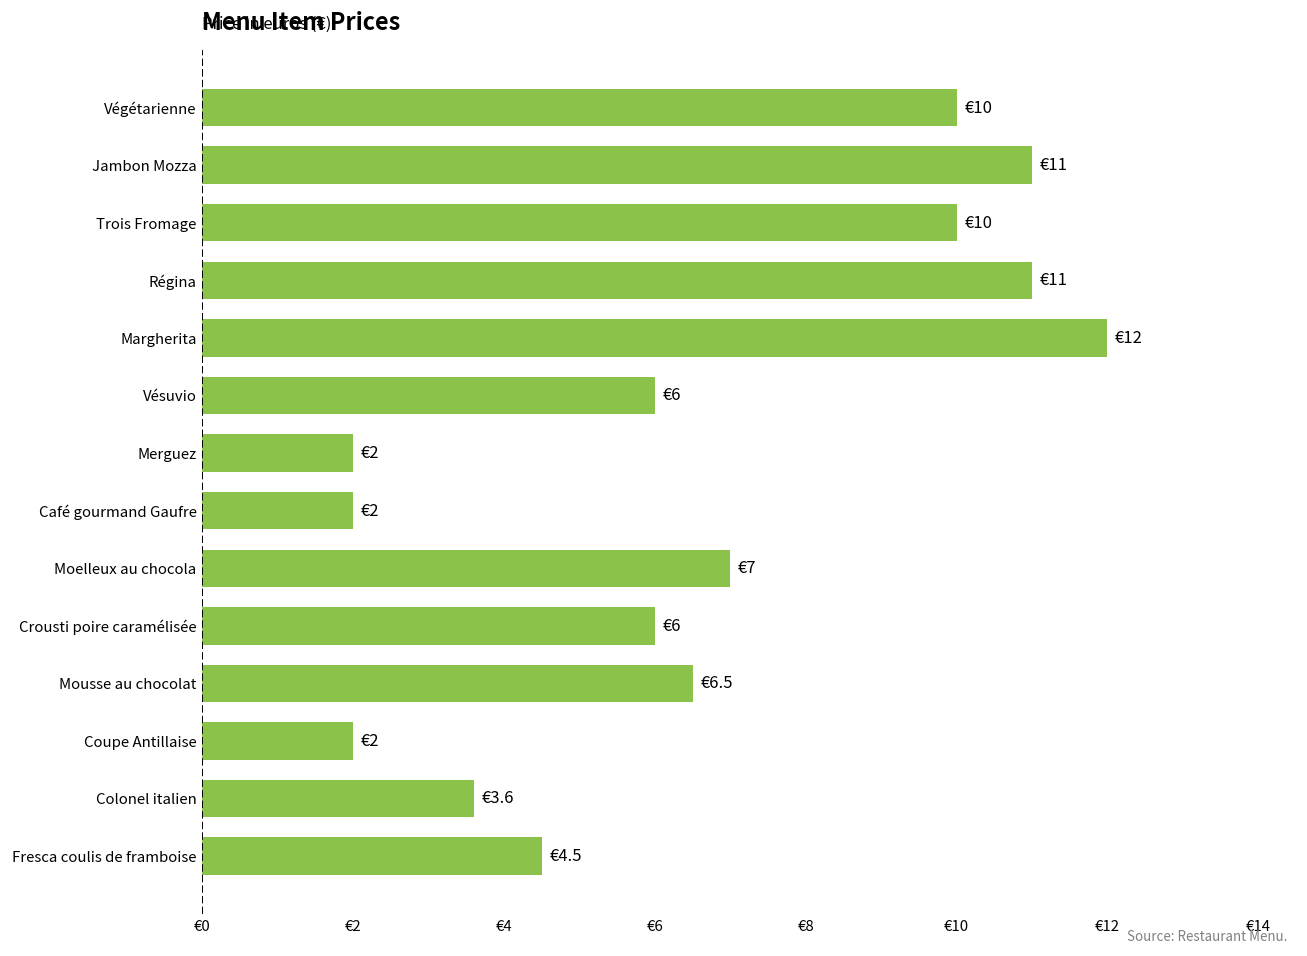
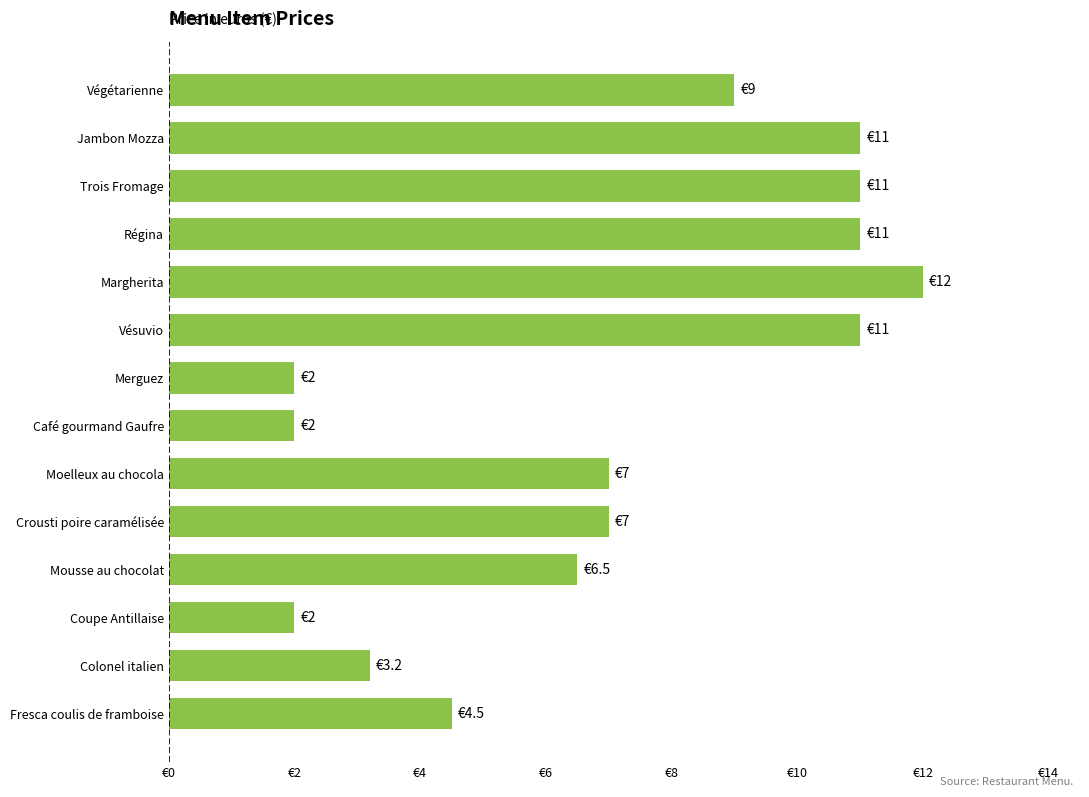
  {
-   "Végétarienne": "€10",
+   "Végétarienne": "€9",
    "Jambon Mozza": "€11",
-   "Trois Fromage": "€10",
+   "Trois Fromage": "€11",
    "Régina": "€11",
    "Margherita": "€12",
-   "Vésuvio": "€6",
+   "Vésuvio": "€11",
    "Merguez": "€2",
    "Café gourmand Gaufre": "€2",
    "Moelleux au chocola": "€7",
-   "Crousti poire caramélisée": "€6",
+   "Crousti poire caramélisée": "€7",
    "Mousse au chocolat": "€6.5",
    "Coupe Antillaise": "€2",
-   "Colonel italien": "€3.6",
+   "Colonel italien": "€3.2",
    "Fresca coulis de framboise": "€4.5"
  }
